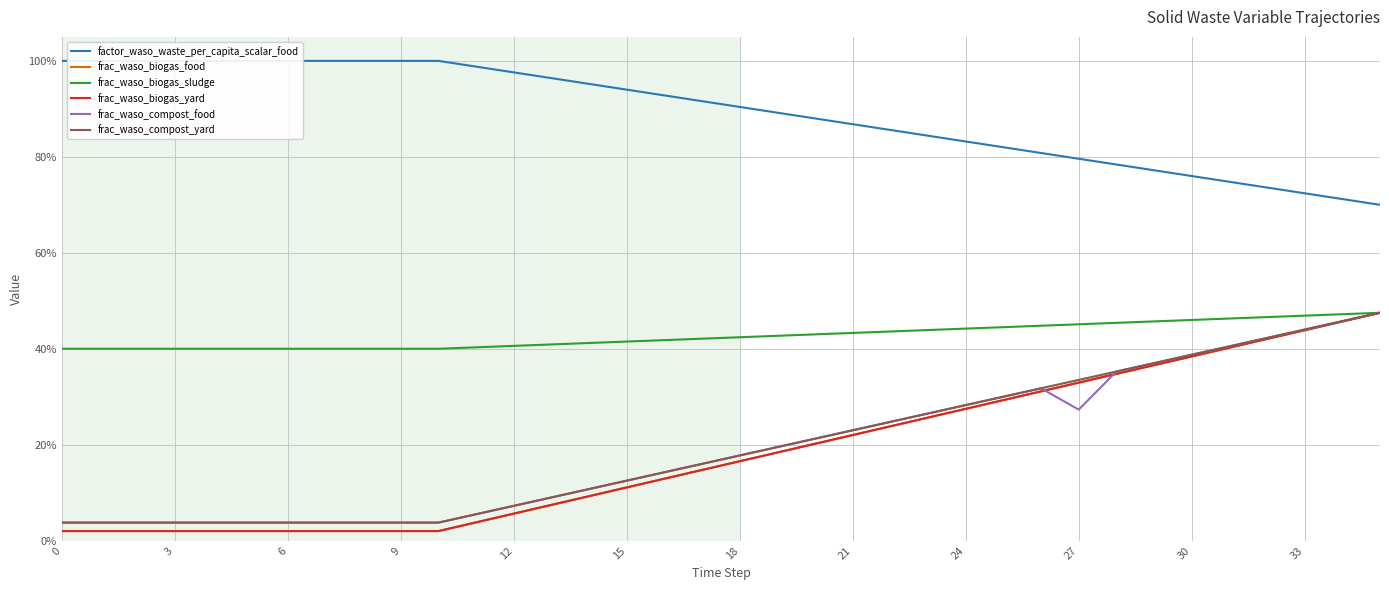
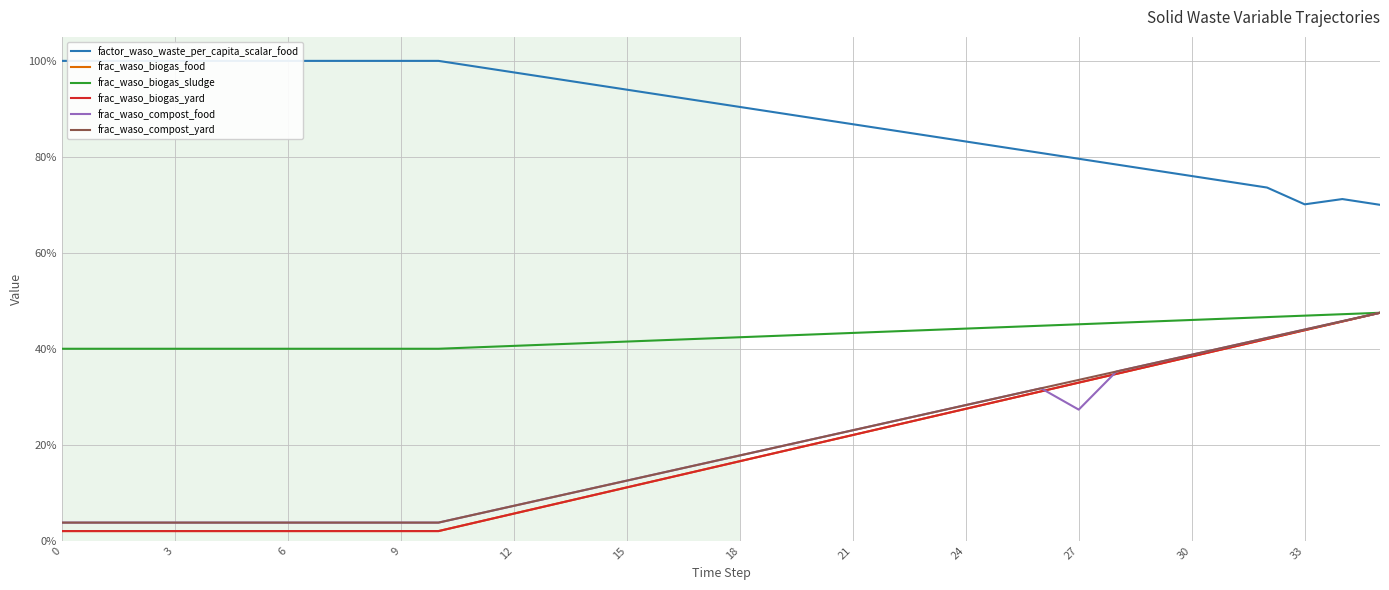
  {
    "factor_waso_waste_per_capita_scalar_food": {
      "0": "100%",
      "9": "100%",
      "12": "98%",
      "15": "94%",
      "18": "90%",
      "21": "87%",
      "24": "83%",
      "27": "80%",
      "30": "76%",
-     "33": "72%"
+     "33": "70%"
    },
    "frac_waso_biogas_yard": {
      "0": "2%",
      "3": "2%",
      "6": "2%",
      "9": "2%",
      "12": "6%",
      "15": "11%",
      "18": "17%",
      "21": "22%",
      "24": "27%",
      "27": "33%"
    },
    "frac_waso_biogas_sludge": {
      "0": "40%",
      "3": "40%",
      "6": "40%",
      "9": "40%",
      "12": "41%",
      "15": "42%",
      "18": "42%",
      "21": "43%",
      "24": "44%",
      "27": "45%",
      "30": "46%",
      "33": "47%"
    },
    "frac_waso_compost_food": {
      "27": "27%"
    },
    "frac_waso_compost_yard": {
      "27": "34%"
    }
  }
